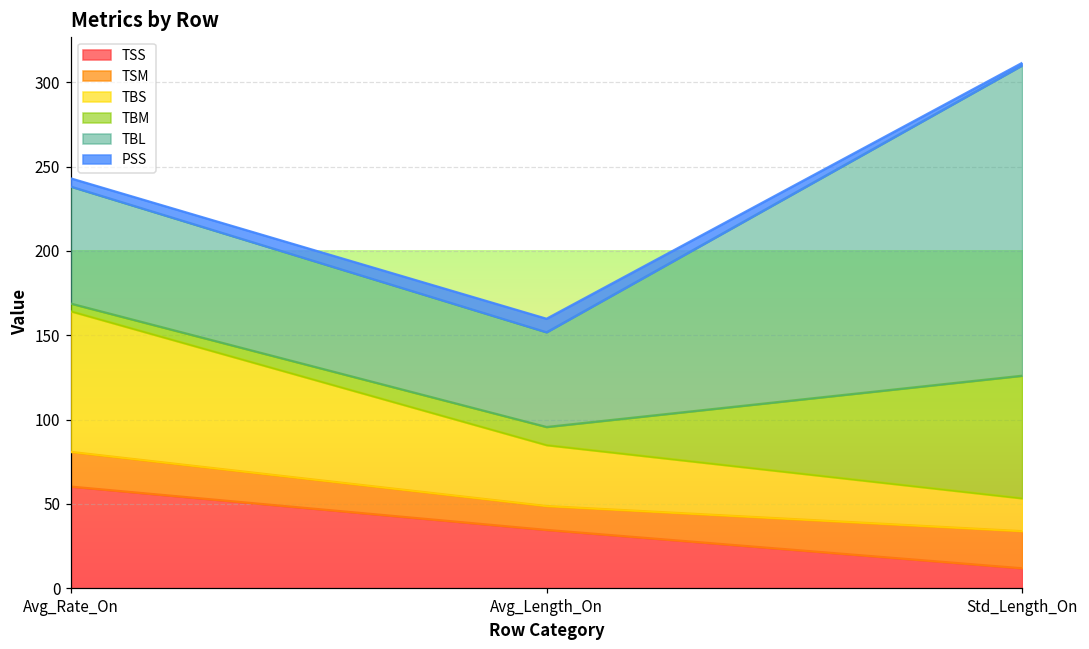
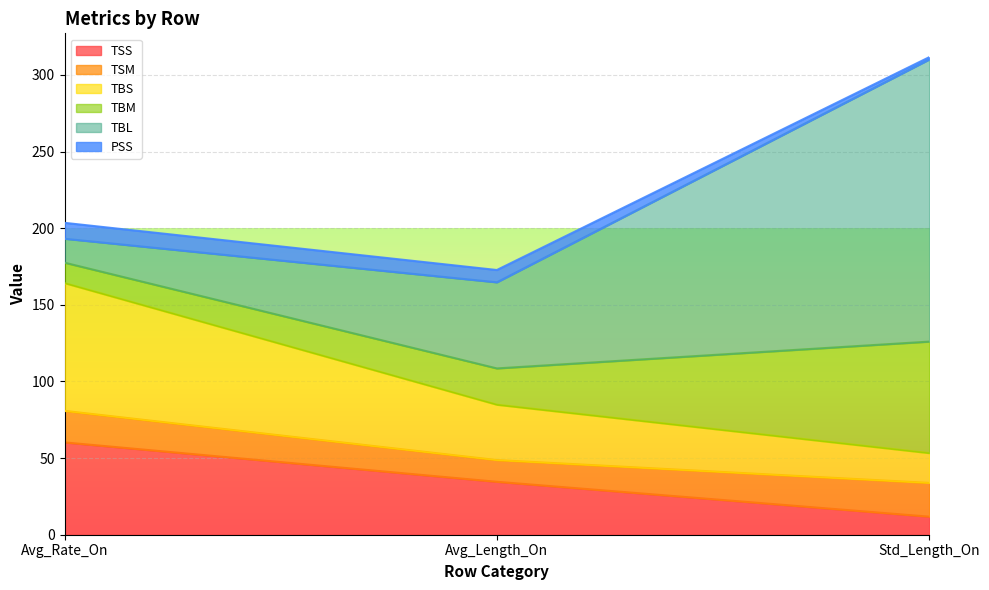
  {
    "TSS": {
      "Avg_Rate_On": 60,
      "Avg_Length_On": 35,
      "Std_Length_On": 12
    },
    "TSM": {
      "Avg_Rate_On": 21,
      "Avg_Length_On": 14,
      "Std_Length_On": 22
    },
    "TBS": {
      "Avg_Rate_On": 83,
      "Avg_Length_On": 36,
      "Std_Length_On": 19
    },
    "TBM": {
-     "Avg_Rate_On": 5,
-     "Avg_Length_On": 11,
+     "Avg_Rate_On": 13,
+     "Avg_Length_On": 24,
      "Std_Length_On": 73
    },
    "TBL": {
-     "Avg_Rate_On": 69,
+     "Avg_Rate_On": 16,
      "Avg_Length_On": 56
    },
    "PSS": {
-     "Avg_Rate_On": 5,
+     "Avg_Rate_On": 10,
      "Avg_Length_On": 8
    }
  }
